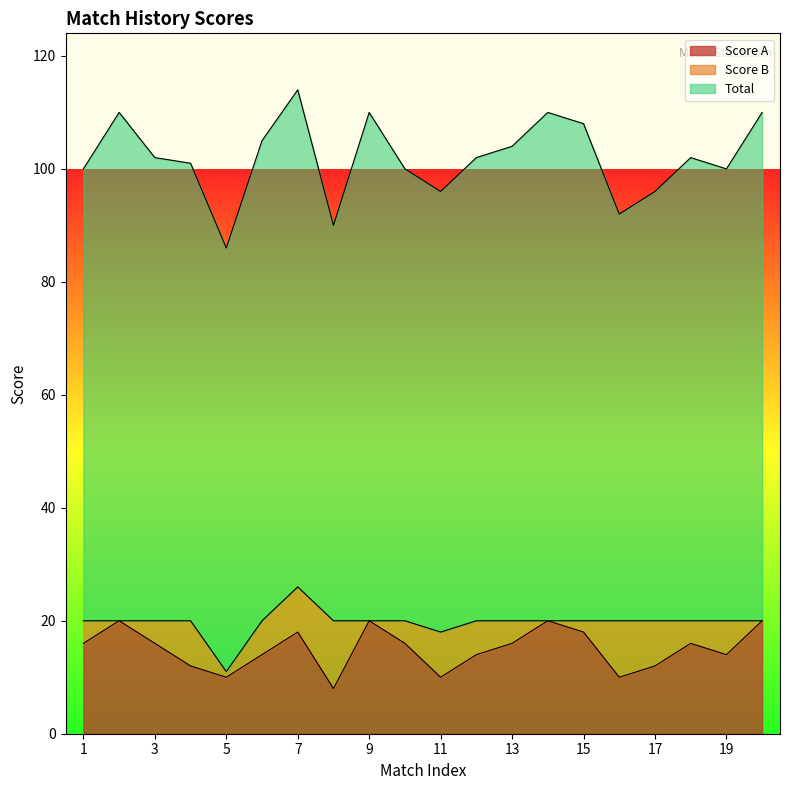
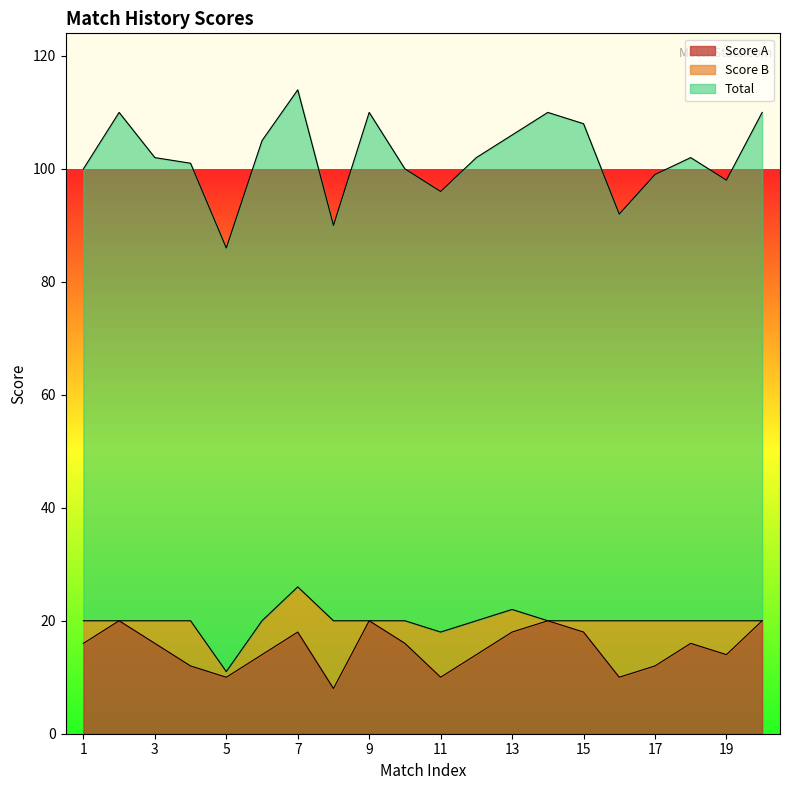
  {
    "Score A": {
      "1": 16,
      "3": 16,
      "5": 10,
      "7": 18,
      "11": 10,
-     "13": 16,
+     "13": 18,
      "15": 18,
      "17": 12,
      "19": 14
    },
    "Score B": {
      "13": 4
    },
    "Total": {
      "13": 84,
-     "17": 96,
-     "19": 100
+     "17": 99,
+     "19": 98
    }
  }
